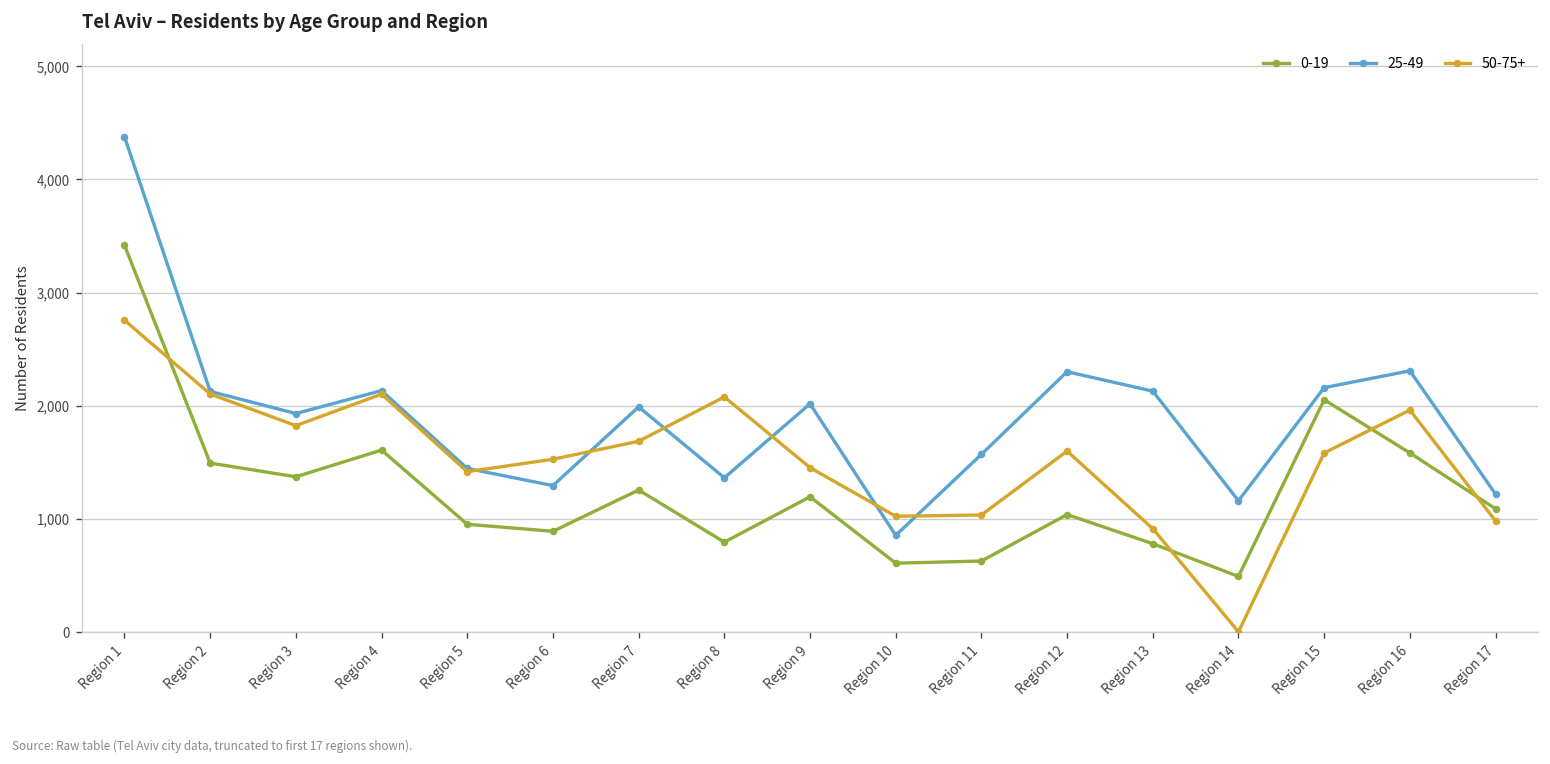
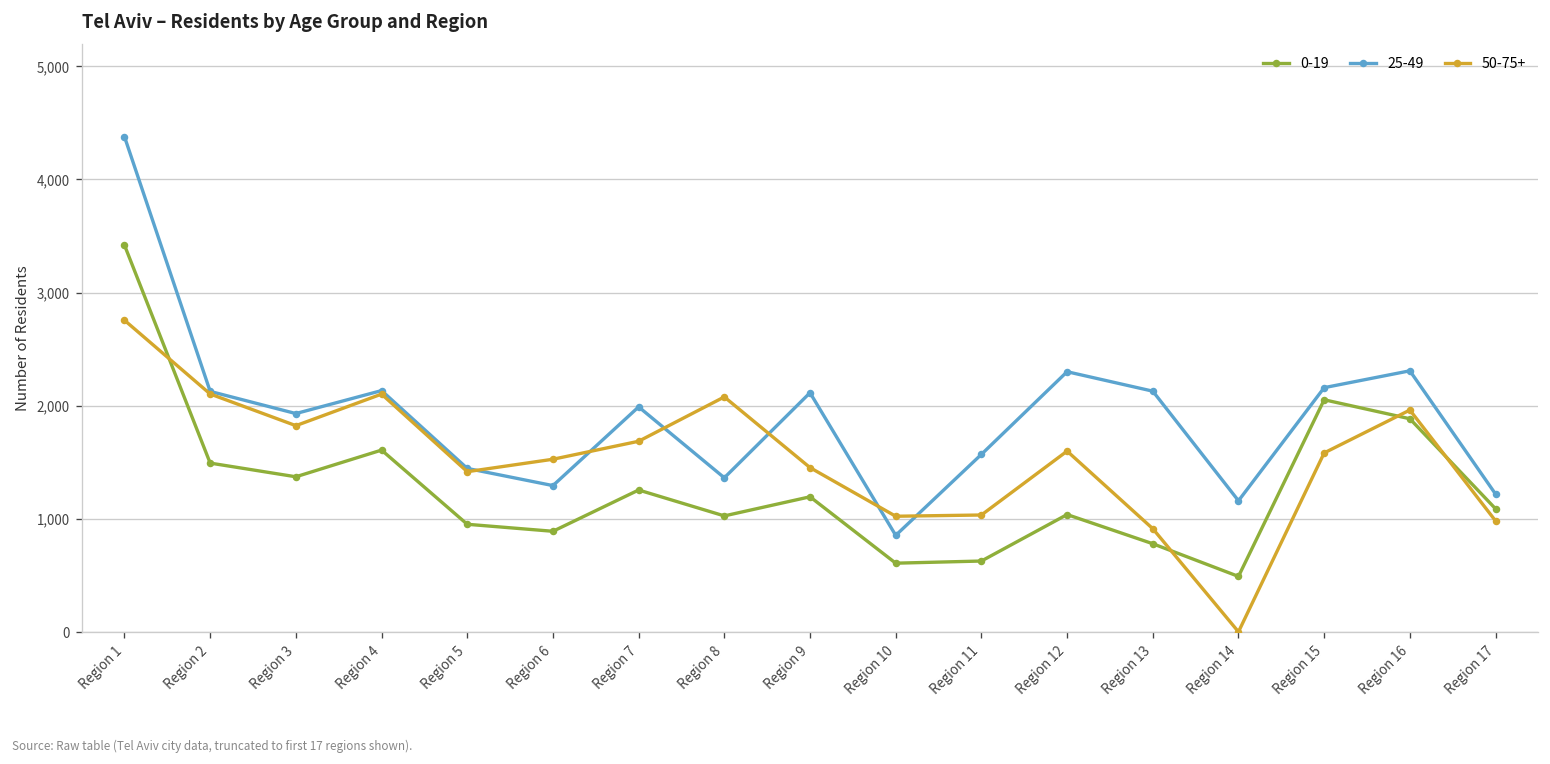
  {
    "0-19": {
      "Region 1": "3,400",
      "Region 2": "1,500",
      "Region 3": "1,400",
      "Region 4": "1,600",
      "Region 5": "1,000",
      "Region 6": "900",
      "Region 7": "1,300",
-     "Region 8": "800",
+     "Region 8": "1,000",
      "Region 9": "1,200",
      "Region 10": "600",
      "Region 11": "600",
      "Region 12": "1,000",
      "Region 13": "800",
      "Region 14": "500",
      "Region 15": "2,100",
-     "Region 16": "1,600",
+     "Region 16": "1,900",
      "Region 17": "1,100"
    },
    "25-49": {
      "Region 1": "4,400",
      "Region 3": "1,900",
      "Region 4": "2,100",
      "Region 5": "1,400",
      "Region 6": "1,300",
      "Region 7": "2,000",
      "Region 8": "1,400",
-     "Region 9": "2,000",
+     "Region 9": "2,100",
      "Region 10": "900",
      "Region 11": "1,600",
      "Region 12": "2,300",
      "Region 13": "2,100",
      "Region 14": "1,200",
      "Region 15": "2,200",
      "Region 16": "2,300",
      "Region 17": "1,200"
    },
    "50-75+": {
      "Region 1": "2,800",
      "Region 3": "1,800",
      "Region 4": "2,100",
      "Region 5": "1,400",
      "Region 6": "1,500",
      "Region 7": "1,700",
      "Region 8": "2,100",
      "Region 9": "1,500",
      "Region 10": "1,000",
      "Region 11": "1,000",
      "Region 12": "1,600",
      "Region 13": "900",
      "Region 14": "0",
      "Region 15": "1,600",
      "Region 16": "2,000",
      "Region 17": "1,000"
    }
  }
